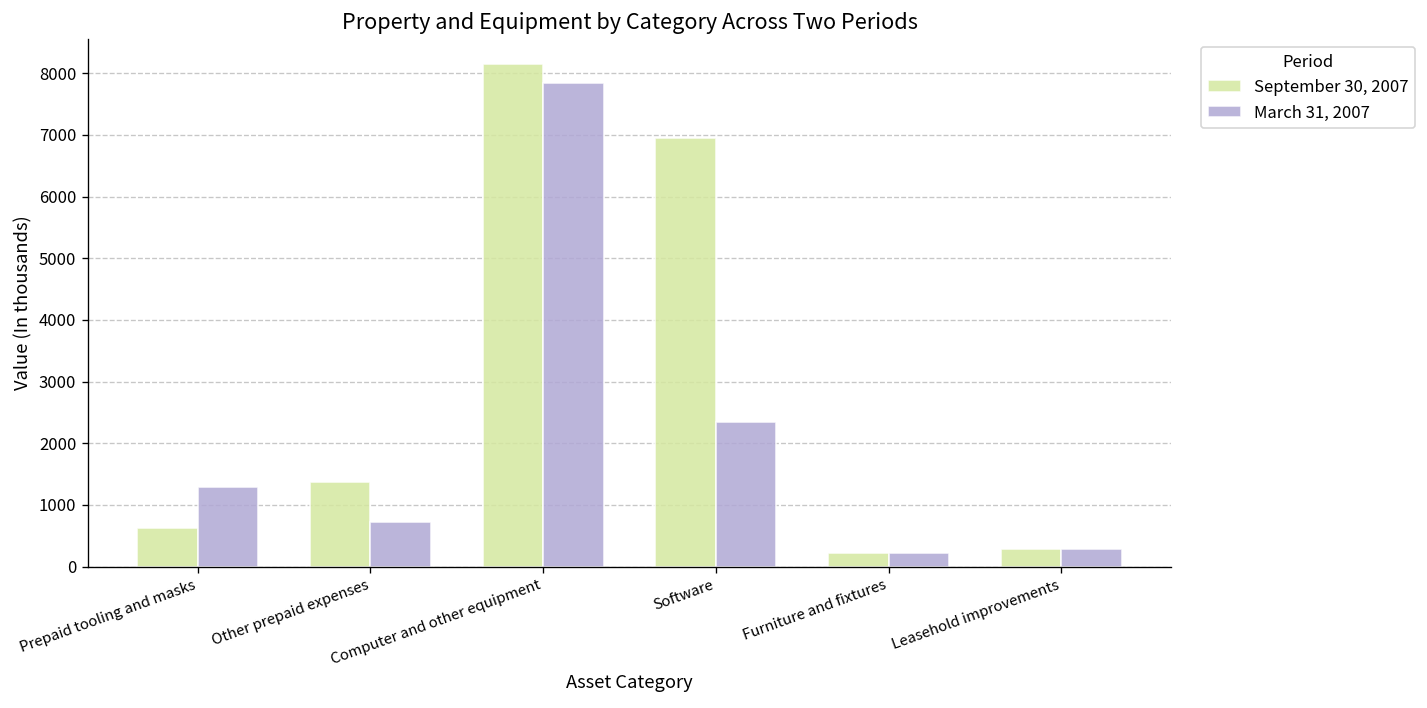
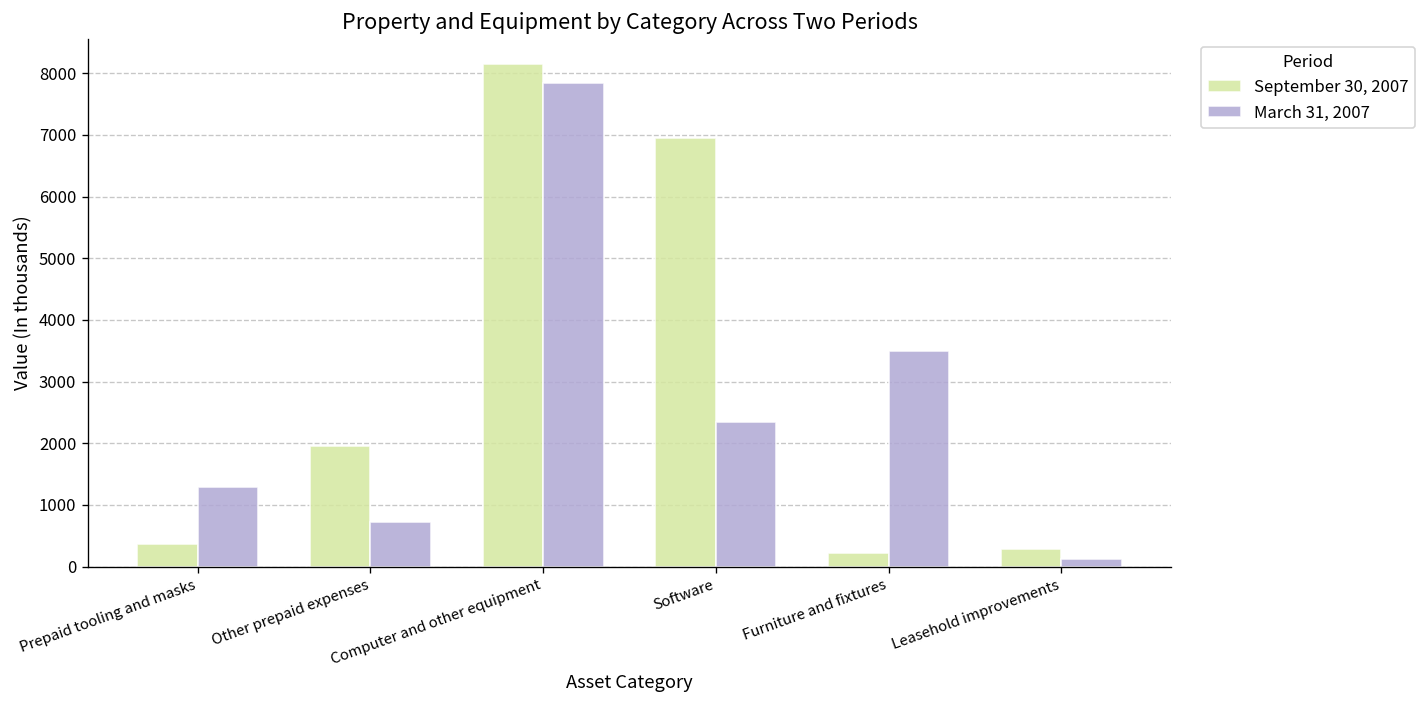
  {
    "September 30, 2007": {
-     "Prepaid tooling and masks": 600,
-     "Other prepaid expenses": 1400,
+     "Prepaid tooling and masks": 400,
+     "Other prepaid expenses": 2000,
      "Computer and other equipment": 8100,
      "Software": 7000,
      "Furniture and fixtures": 200,
      "Leasehold improvements": 300
    },
    "March 31, 2007": {
      "Prepaid tooling and masks": 1300,
      "Other prepaid expenses": 700,
      "Computer and other equipment": 7800,
      "Software": 2400,
-     "Furniture and fixtures": 200,
-     "Leasehold improvements": 300
+     "Furniture and fixtures": 3500,
+     "Leasehold improvements": 100
    }
  }
